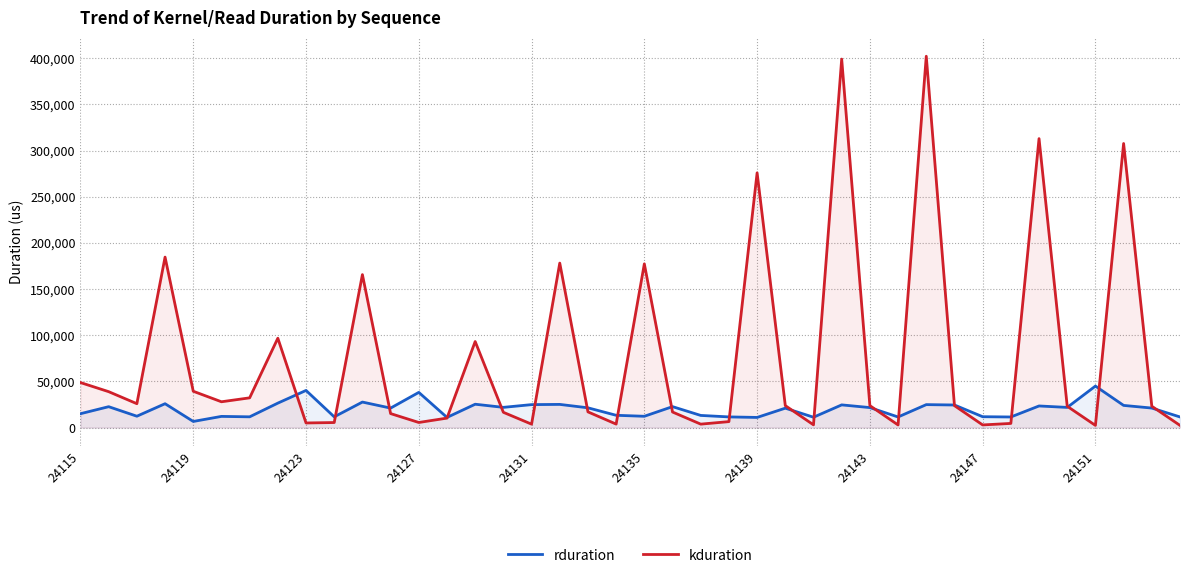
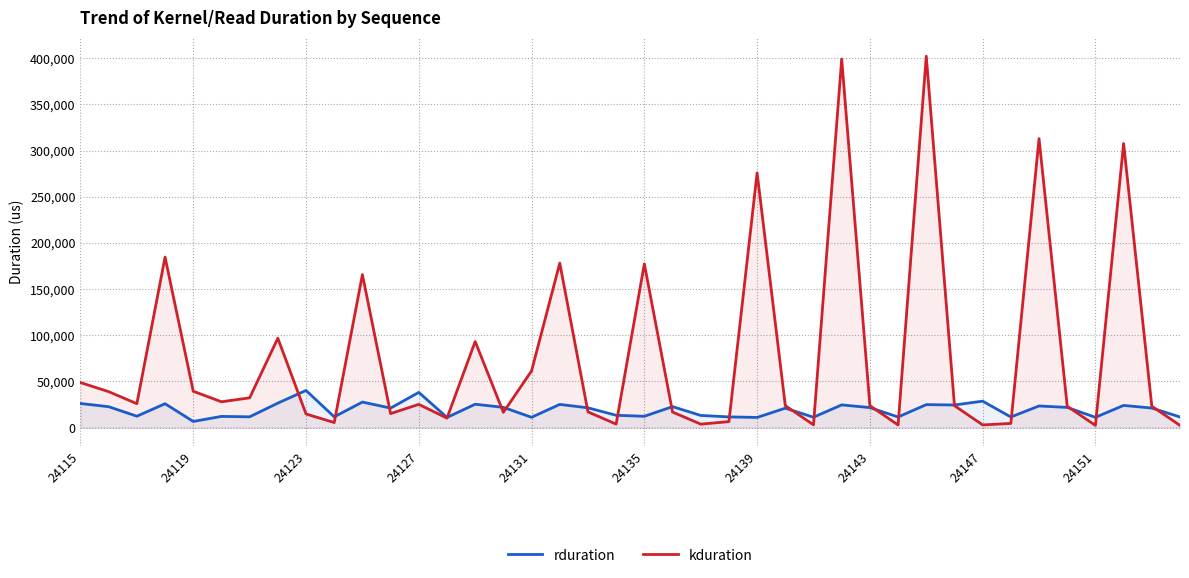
  {
    "rduration": {
-     "24115": "10,000",
+     "24115": "30,000",
      "24119": "10,000",
      "24123": "40,000",
      "24127": "40,000",
-     "24131": "20,000",
+     "24131": "10,000",
      "24135": "10,000",
      "24139": "10,000",
-     "24147": "10,000",
-     "24151": "40,000"
+     "24147": "30,000",
+     "24151": "10,000"
    },
    "kduration": {
      "24115": "50,000",
      "24119": "40,000",
-     "24123": "0",
-     "24127": "10,000",
-     "24131": "0",
+     "24123": "10,000",
+     "24127": "30,000",
+     "24131": "60,000",
      "24135": "180,000",
      "24139": "280,000",
      "24147": "0",
      "24151": "0"
    }
  }
